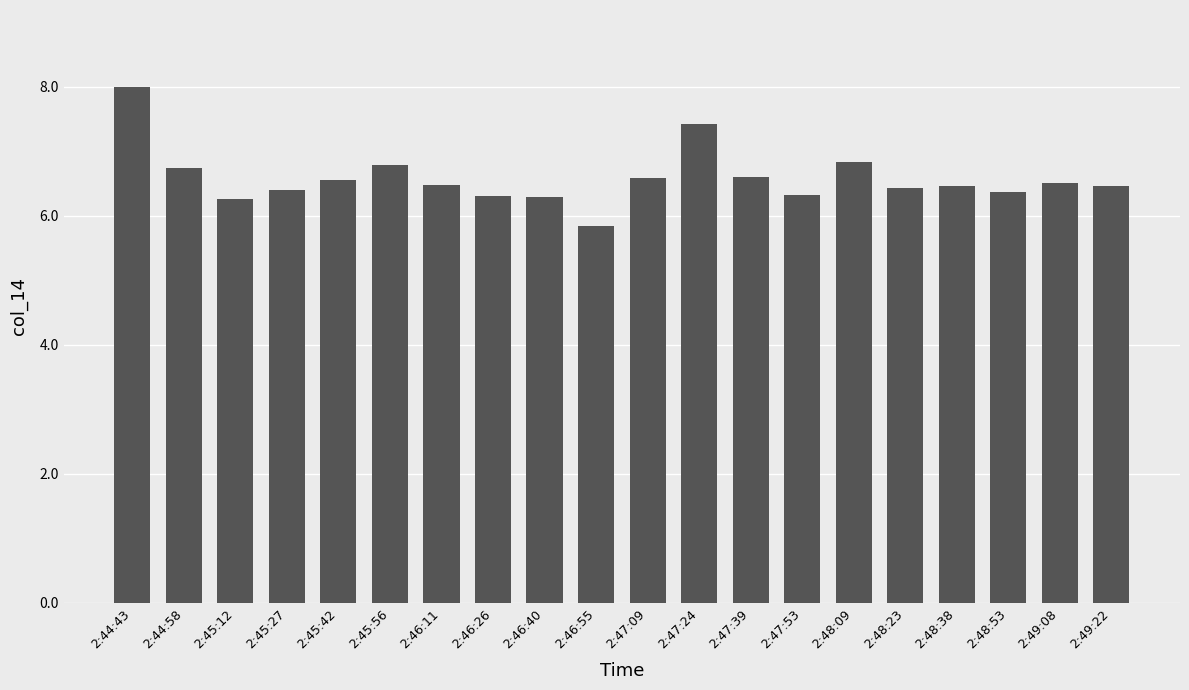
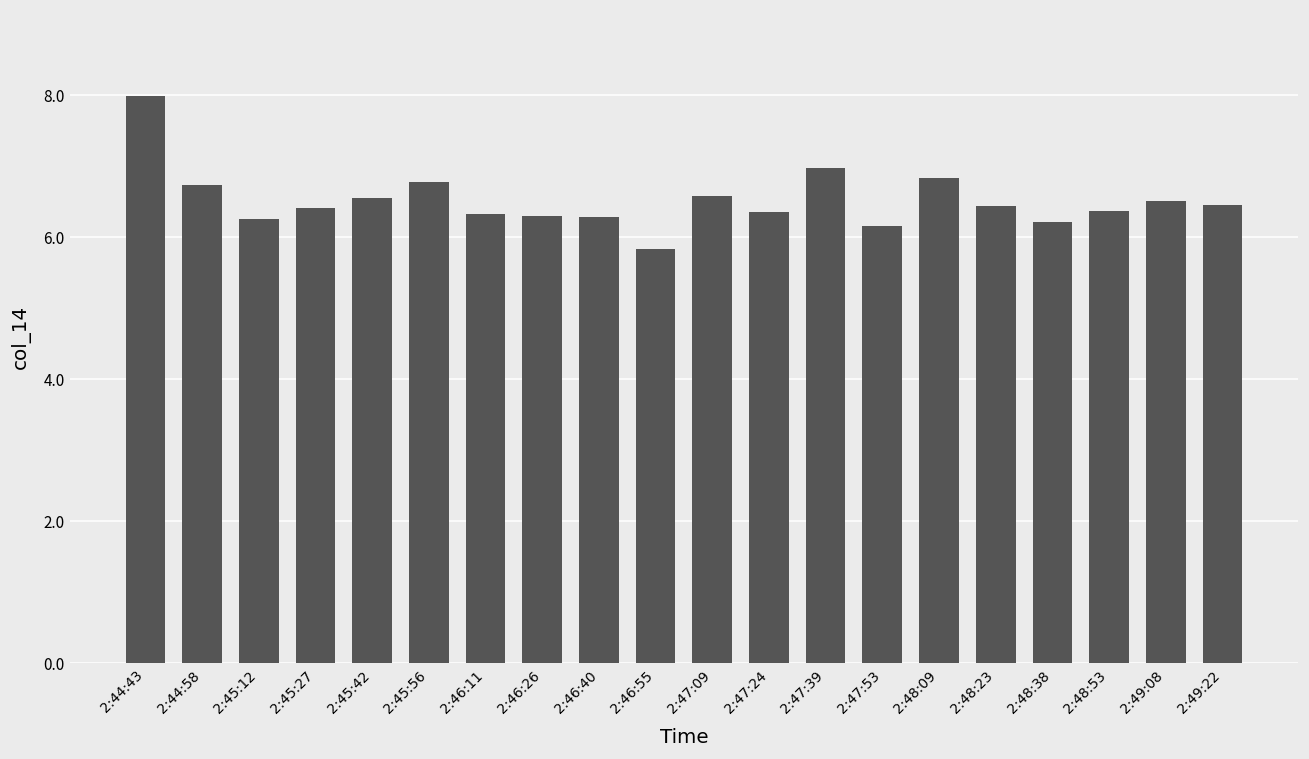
  {
    "2:44:43": 8.0,
    "2:44:58": 6.7,
    "2:45:12": 6.3,
    "2:45:27": 6.4,
    "2:45:42": 6.6,
    "2:45:56": 6.8,
-   "2:46:11": 6.5,
+   "2:46:11": 6.3,
    "2:46:26": 6.3,
    "2:46:40": 6.3,
    "2:46:55": 5.8,
    "2:47:09": 6.6,
-   "2:47:24": 7.4,
-   "2:47:39": 6.6,
-   "2:47:53": 6.3,
+   "2:47:24": 6.4,
+   "2:47:39": 7.0,
+   "2:47:53": 6.2,
    "2:48:09": 6.8,
    "2:48:23": 6.4,
-   "2:48:38": 6.5,
+   "2:48:38": 6.2,
    "2:48:53": 6.4,
    "2:49:08": 6.5,
    "2:49:22": 6.5
  }
